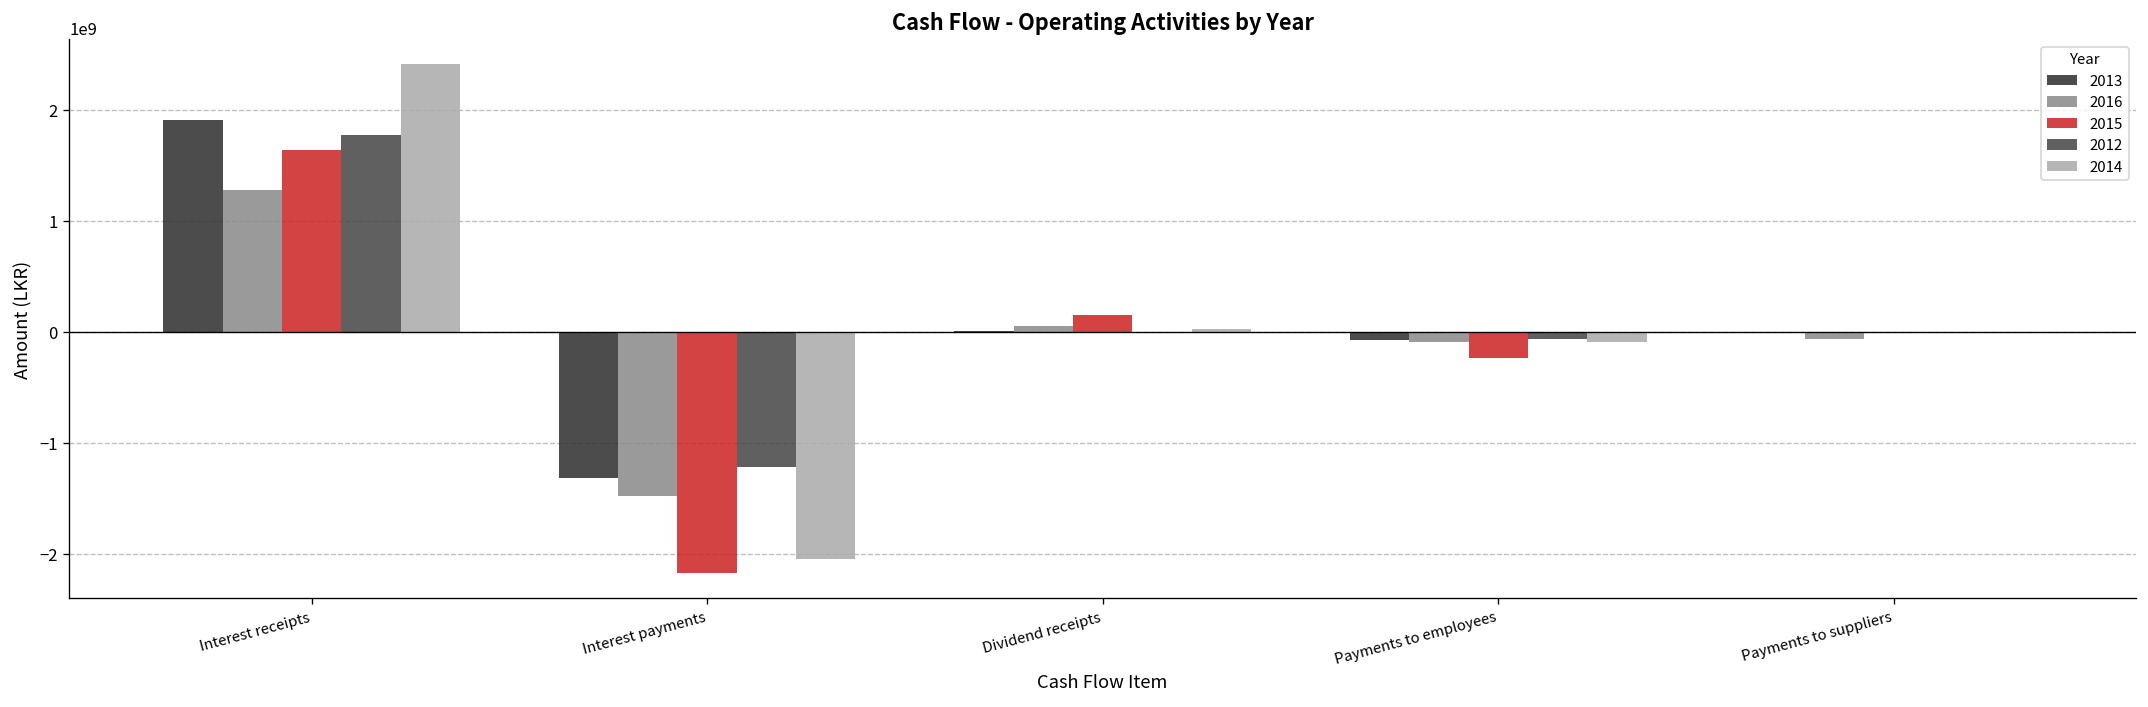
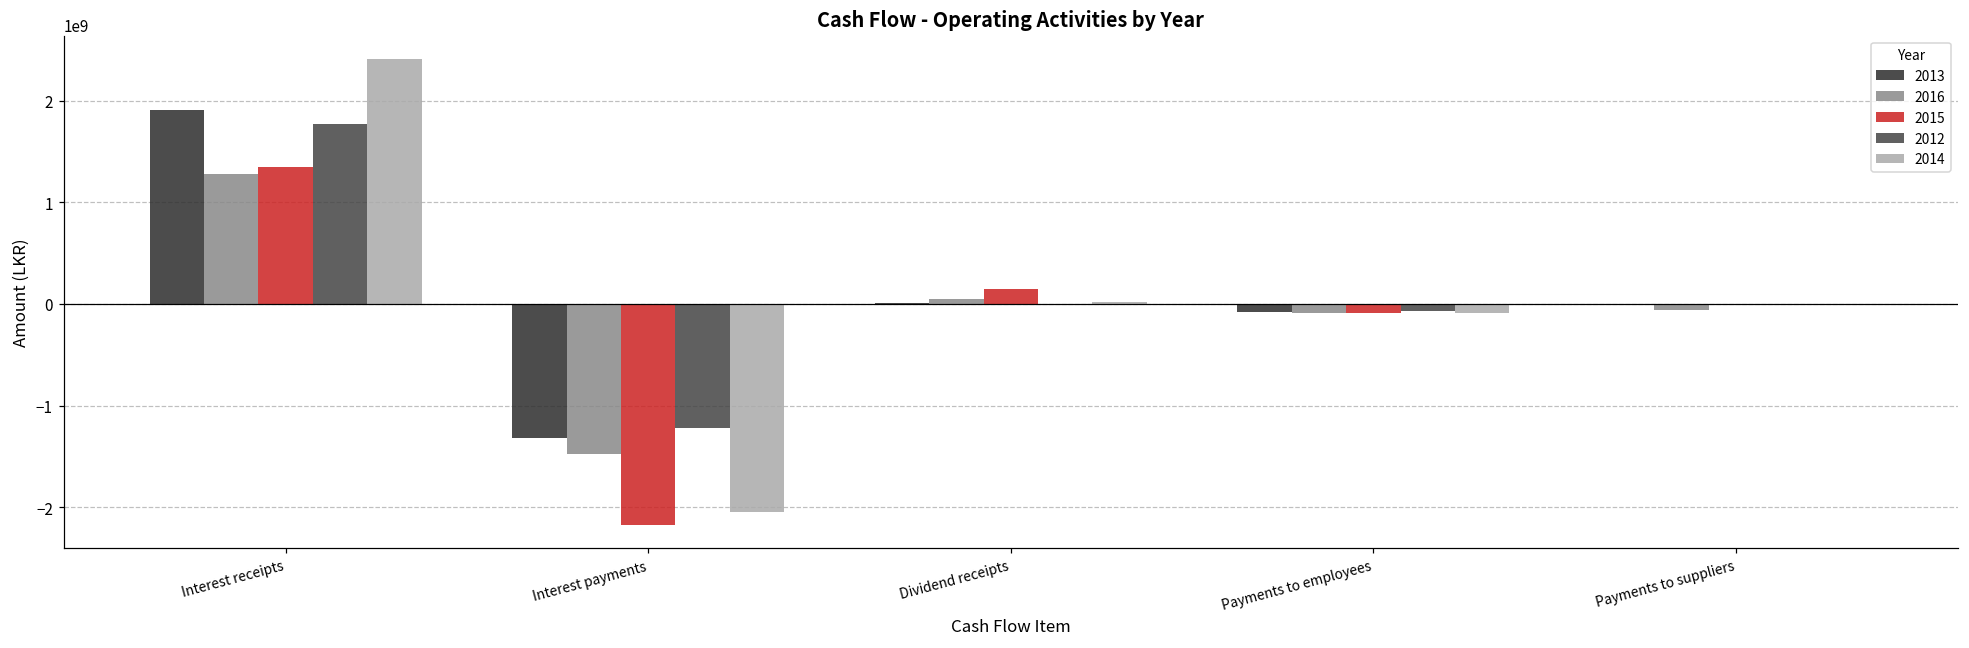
  {
    "2015": {
-     "Interest receipts": 1600000000,
+     "Interest receipts": 1400000000,
      "Interest payments": -2200000000,
      "Dividend receipts": 200000000,
-     "Payments to employees": -200000000
+     "Payments to employees": -100000000
    }
  }
